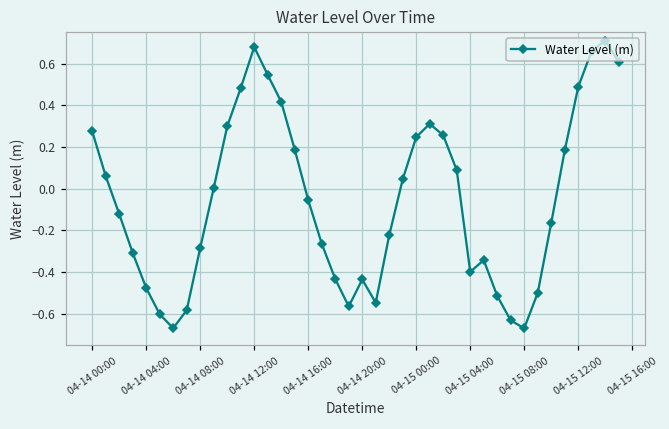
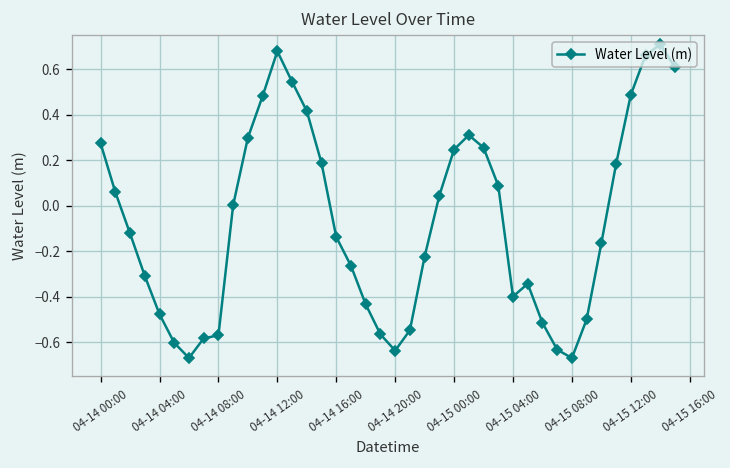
  {
    "04-14 00:00": 0.27,
    "04-14 04:00": -0.48,
-   "04-14 08:00": -0.28,
+   "04-14 08:00": -0.57,
    "04-14 12:00": 0.68,
-   "04-14 16:00": -0.06,
-   "04-14 20:00": -0.44,
+   "04-14 16:00": -0.14,
+   "04-14 20:00": -0.64,
    "04-15 00:00": 0.25,
    "04-15 04:00": -0.40,
    "04-15 08:00": -0.67,
    "04-15 12:00": 0.49
  }
